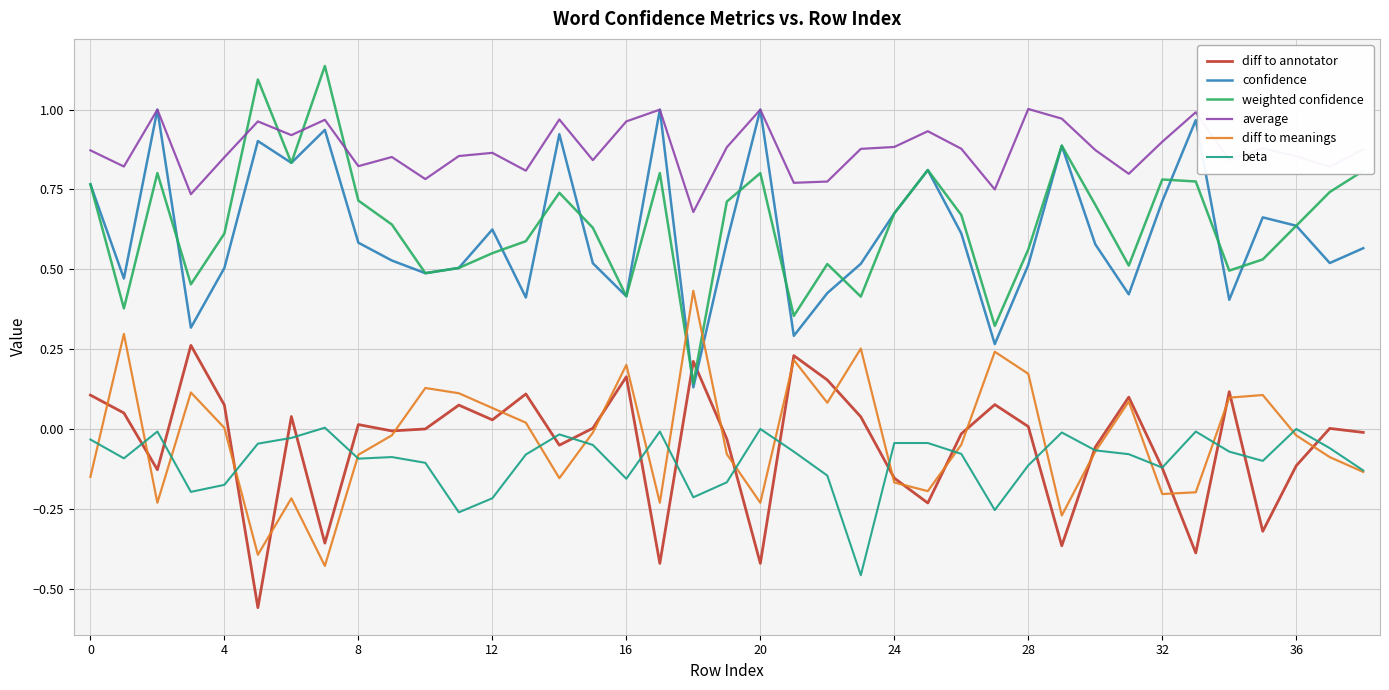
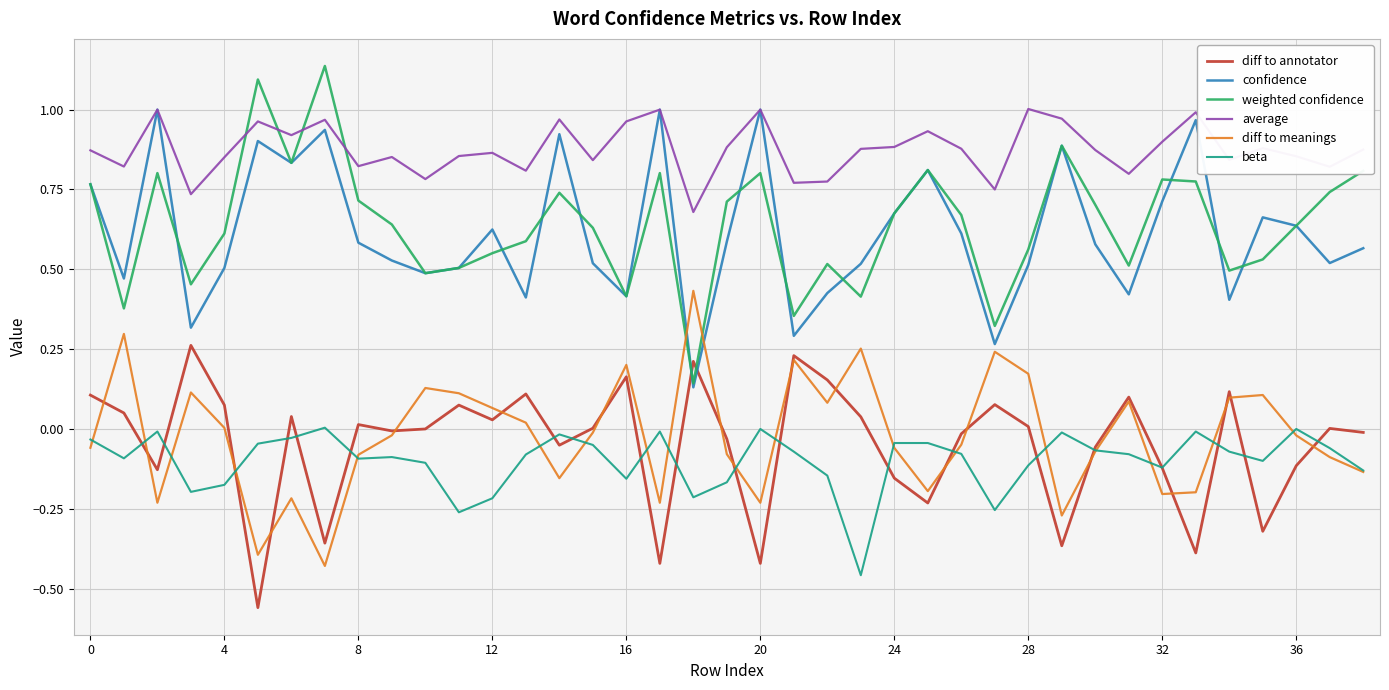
  {
    "diff to annotator": {
      "0": 0.11,
      "4": 0.07,
      "8": 0.01,
      "12": 0.03,
      "16": 0.16,
      "20": -0.42,
      "24": -0.15,
      "28": 0.01,
      "36": -0.12
    },
    "confidence": {
      "4": 0.50,
      "8": 0.58,
      "12": 0.62,
      "28": 0.51,
      "32": 0.71
    },
    "average": {
      "0": 0.87,
      "4": 0.85,
      "8": 0.82,
      "12": 0.86,
      "16": 0.96,
      "24": 0.88,
      "28": 1.00,
      "32": 0.90
    },
    "diff to meanings": {
-     "0": -0.15,
+     "0": -0.06,
      "4": 0.00,
      "8": -0.08,
      "12": 0.07,
      "16": 0.20,
      "20": -0.23,
-     "24": -0.17,
+     "24": -0.06,
      "28": 0.17,
      "32": -0.20,
      "36": -0.02
    }
  }
